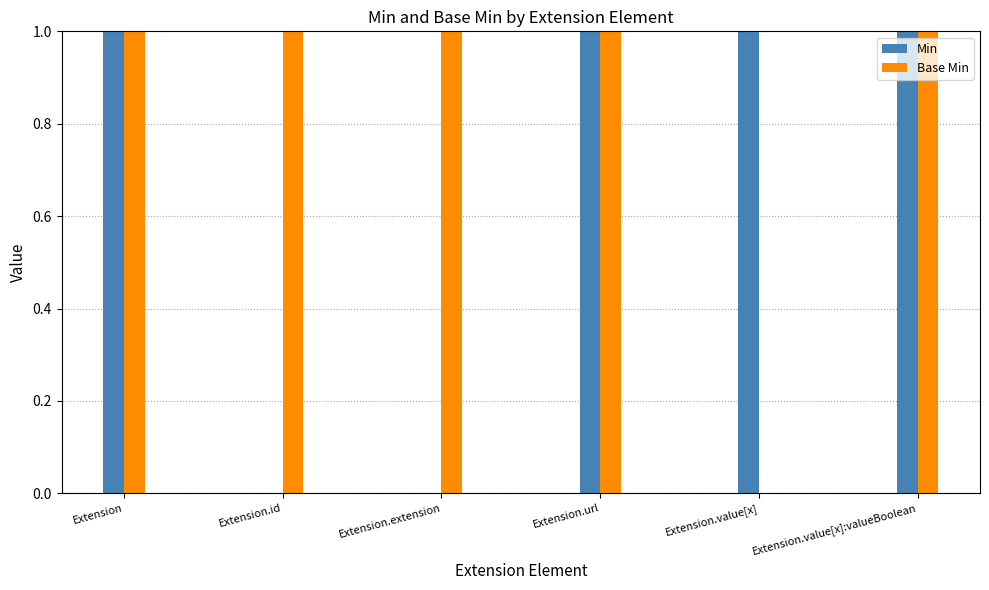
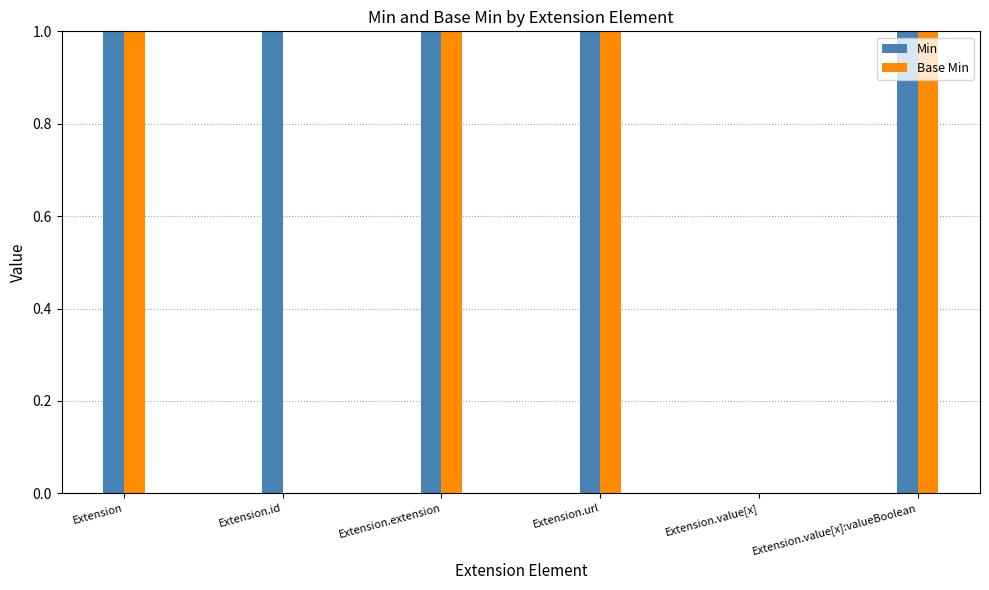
  {
    "Min": {
      "Extension": 1,
-     "Extension.id": 0,
-     "Extension.extension": 0,
+     "Extension.id": 1,
+     "Extension.extension": 1,
      "Extension.url": 1,
-     "Extension.value[x]": 1,
+     "Extension.value[x]": 0,
      "Extension.value[x]:valueBoolean": 1
    },
    "Base Min": {
      "Extension": 1,
-     "Extension.id": 1,
+     "Extension.id": 0,
      "Extension.extension": 1,
      "Extension.url": 1,
      "Extension.value[x]": 0,
      "Extension.value[x]:valueBoolean": 1
    }
  }
